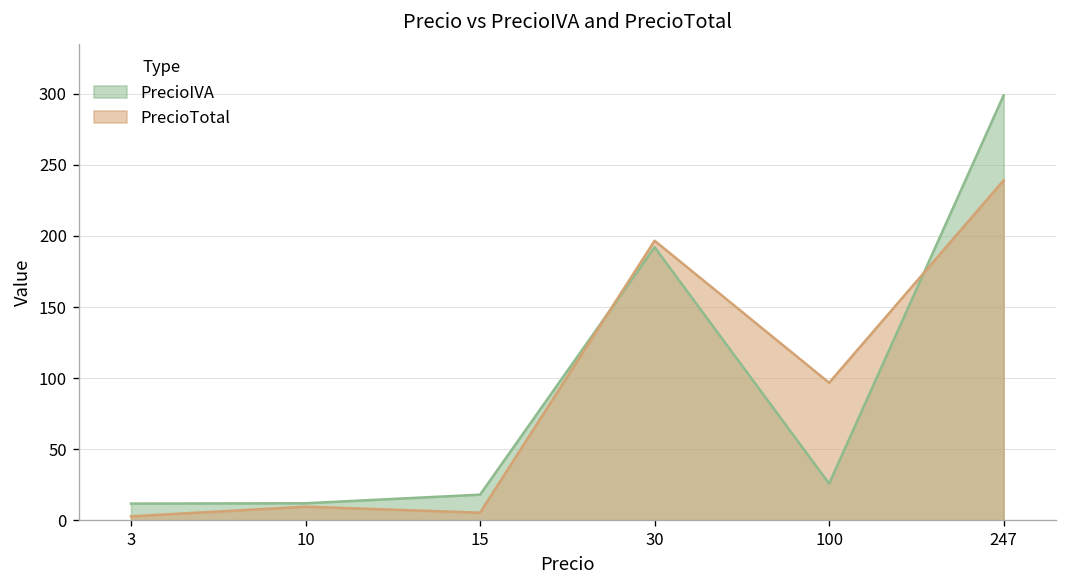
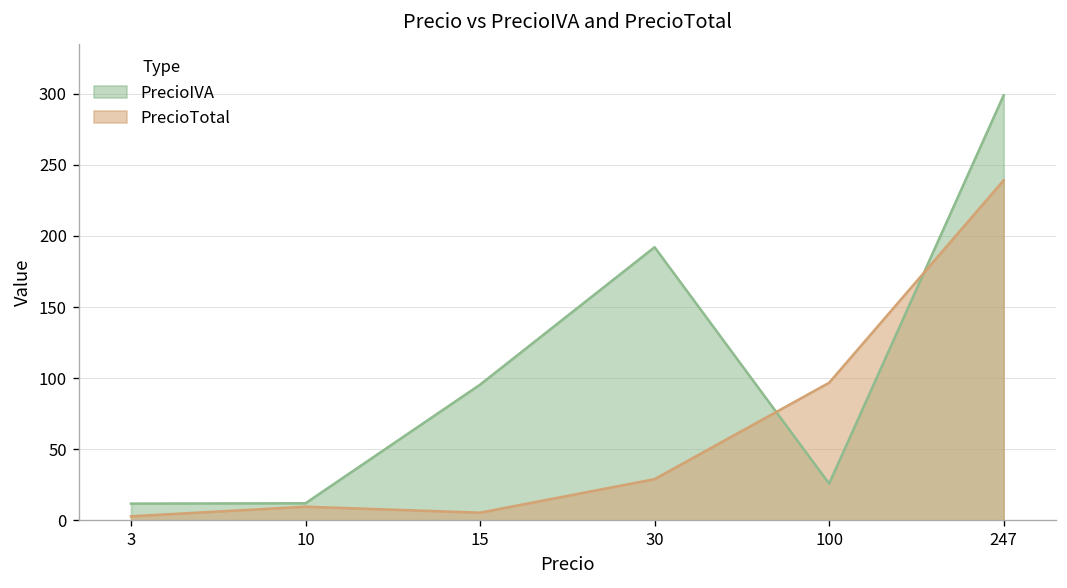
  {
    "PrecioIVA": {
      "3": 12,
      "10": 12,
-     "15": 18,
+     "15": 95,
      "30": 192,
      "100": 26,
      "247": 299
    },
    "PrecioTotal": {
      "3": 3,
      "10": 10,
      "15": 5,
-     "30": 197,
+     "30": 29,
      "100": 97,
      "247": 239
    }
  }
